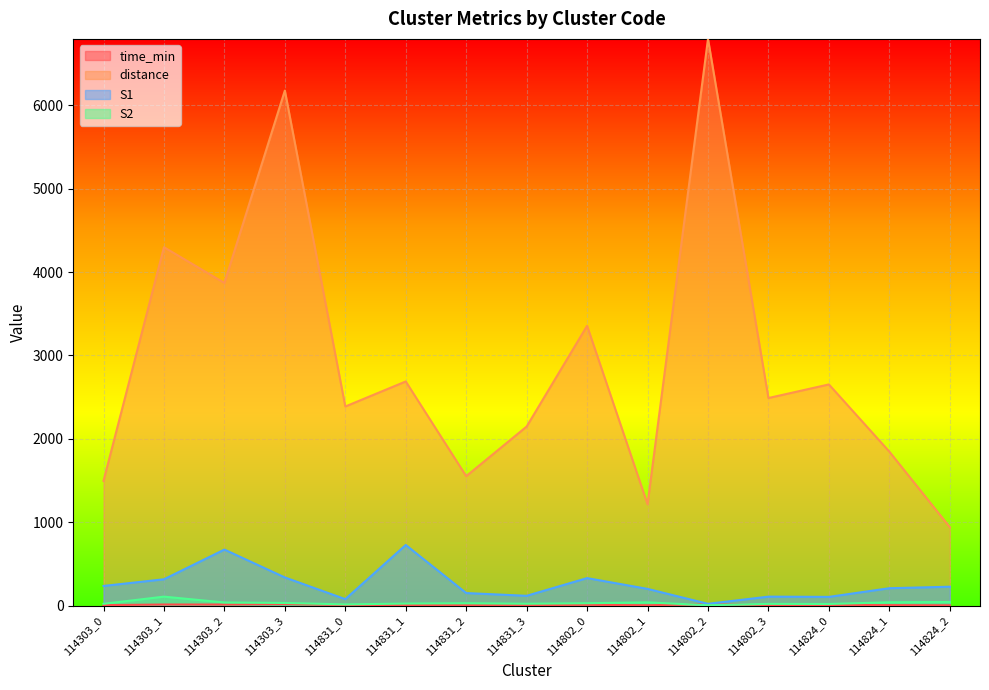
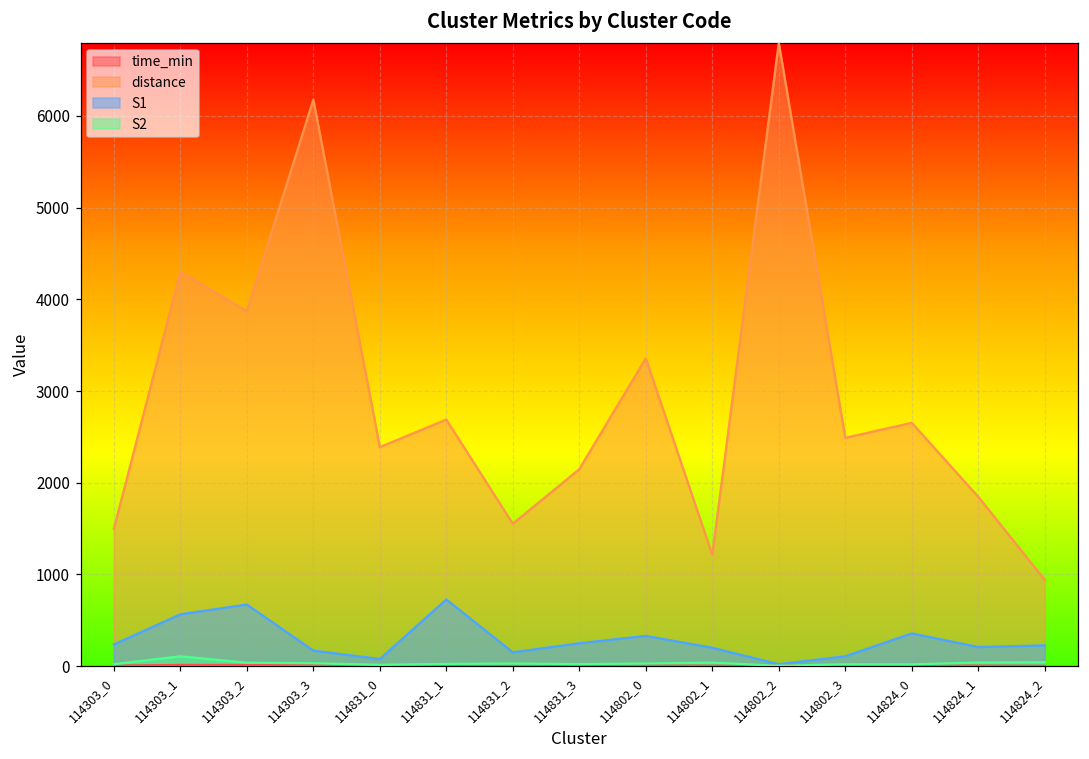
  {
    "S1": {
      "114303_0": 200,
-     "114303_1": 300,
+     "114303_1": 600,
      "114303_2": 700,
-     "114303_3": 300,
+     "114303_3": 200,
      "114831_0": 100,
      "114831_1": 700,
      "114831_2": 200,
-     "114831_3": 100,
+     "114831_3": 200,
      "114802_0": 300,
      "114802_1": 200,
      "114802_3": 100,
-     "114824_0": 100,
+     "114824_0": 400,
      "114824_1": 200,
      "114824_2": 200
    },
    "S2": {
      "114303_1": 100,
      "114802_1": 0,
      "114824_1": 0,
      "114824_2": 0
    }
  }
